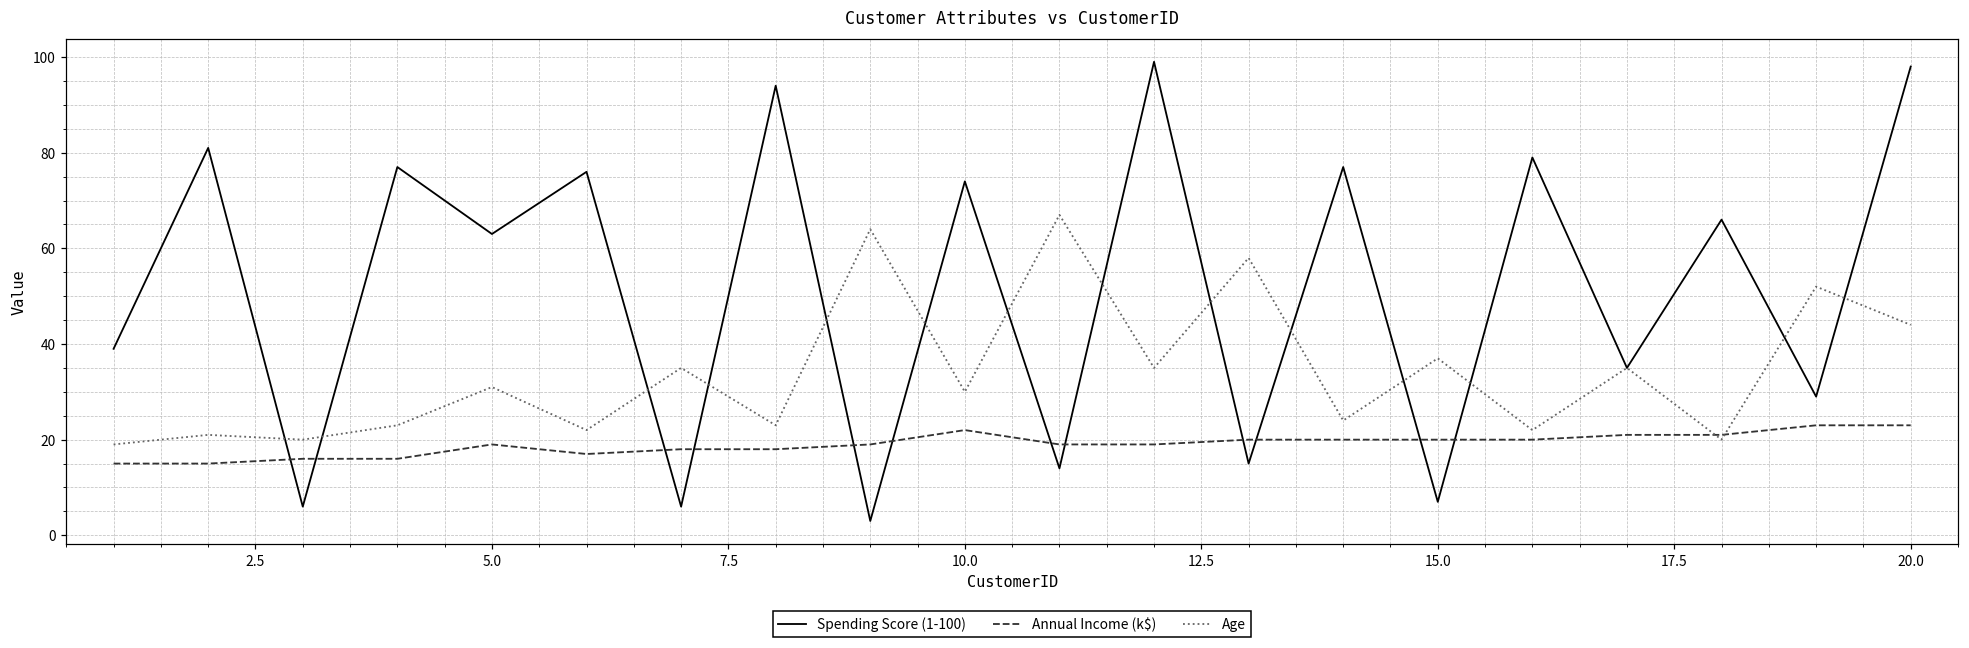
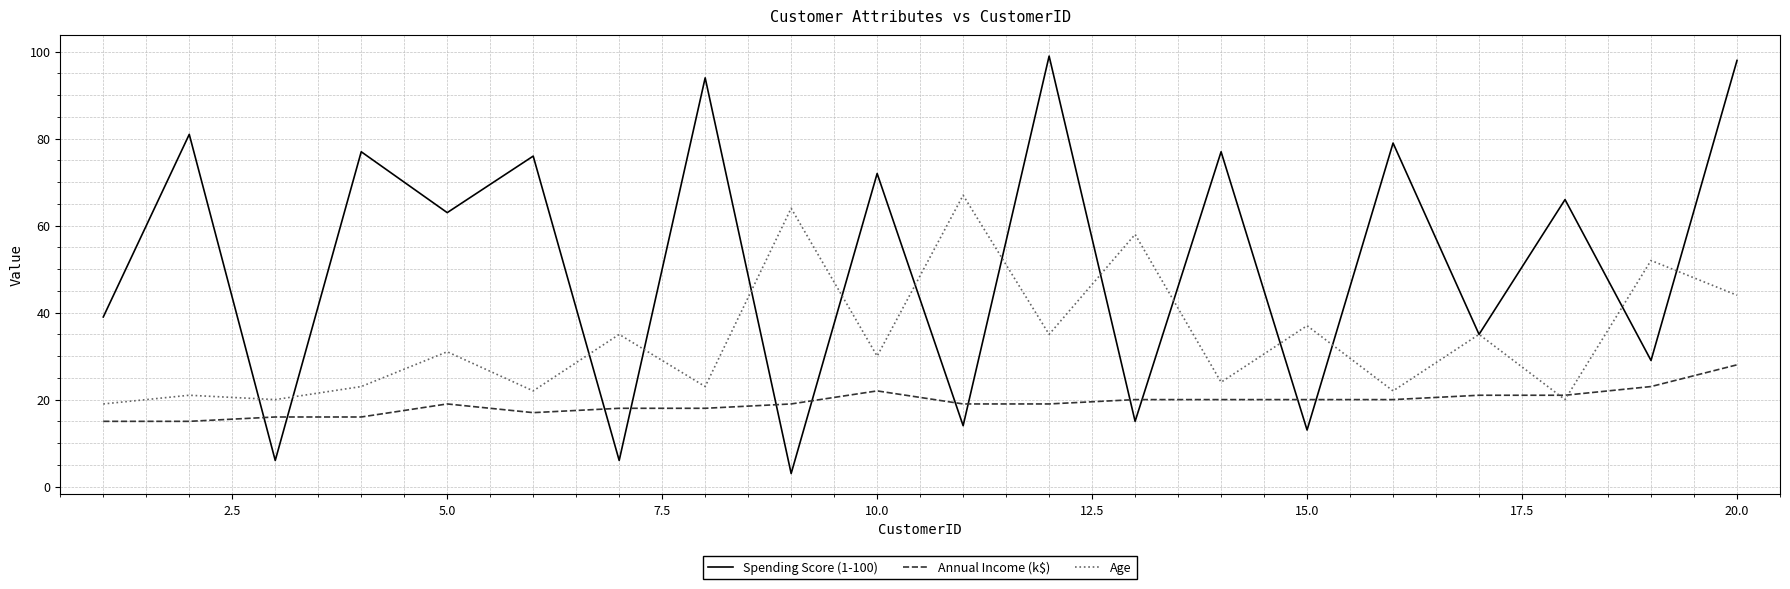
  {
    "Spending Score (1-100)": {
      "5.0": 63,
-     "10.0": 74,
-     "15.0": 7,
+     "10.0": 72,
+     "15.0": 13,
      "20.0": 98
    },
    "Annual Income (k$)": {
      "5.0": 19,
      "10.0": 22,
      "15.0": 20,
-     "20.0": 23
+     "20.0": 28
    },
    "Age": {
      "5.0": 31,
      "10.0": 30,
      "15.0": 37,
      "20.0": 44
    }
  }
